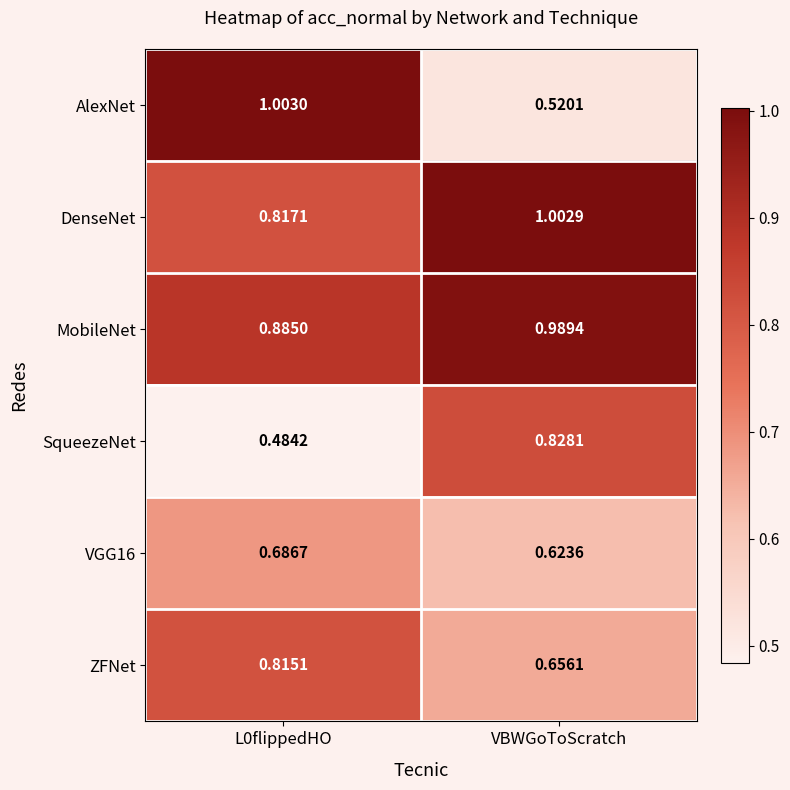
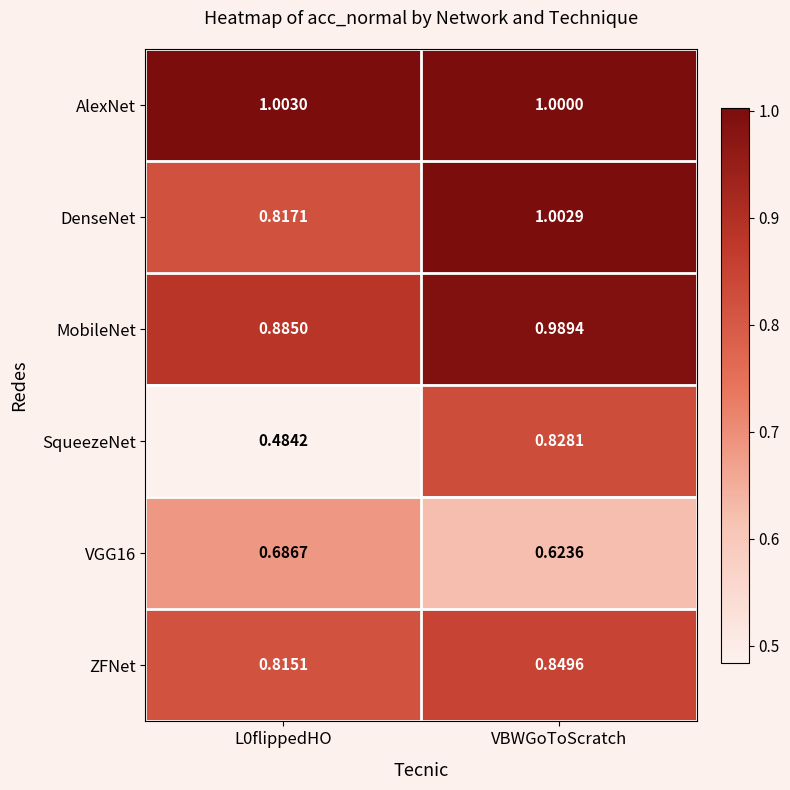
  {
    "AlexNet": {
      "L0flippedHO": 1.0030,
-     "VBWGoToScratch": 0.5201
+     "VBWGoToScratch": 1.0000
    },
    "DenseNet": {
      "L0flippedHO": 0.8171,
      "VBWGoToScratch": 1.0029
    },
    "MobileNet": {
      "L0flippedHO": 0.8850,
      "VBWGoToScratch": 0.9894
    },
    "SqueezeNet": {
      "L0flippedHO": 0.4842,
      "VBWGoToScratch": 0.8281
    },
    "VGG16": {
      "L0flippedHO": 0.6867,
      "VBWGoToScratch": 0.6236
    },
    "ZFNet": {
      "L0flippedHO": 0.8151,
-     "VBWGoToScratch": 0.6561
+     "VBWGoToScratch": 0.8496
    }
  }
